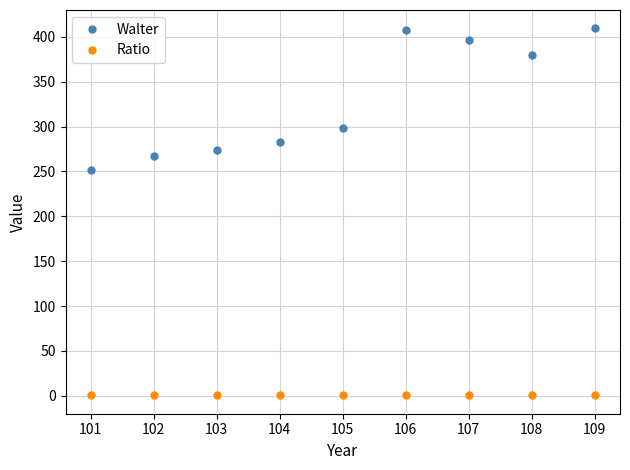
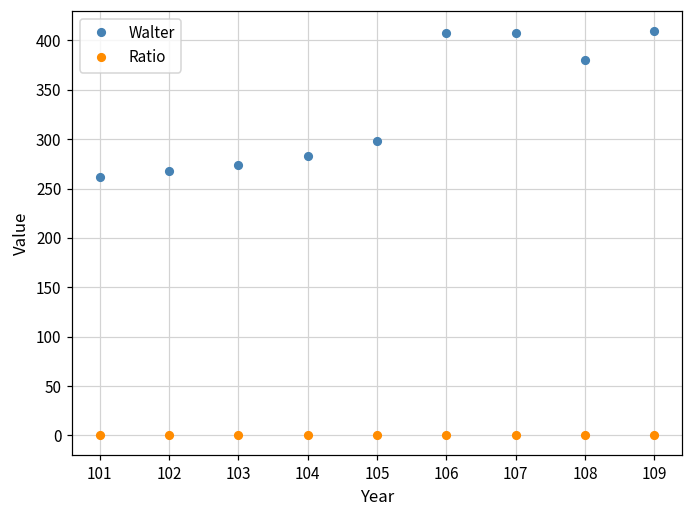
  {
    "Walter": {
-     "101": 250,
+     "101": 260,
      "102": 270,
      "103": 270,
      "104": 280,
      "105": 300,
      "106": 410,
-     "107": 400,
+     "107": 410,
      "108": 380,
      "109": 410
    },
    "Ratio": {
      "101": 0,
      "102": 0,
      "103": 0,
      "104": 0,
      "105": 0,
      "106": 0,
      "107": 0,
      "108": 0,
      "109": 0
    }
  }
